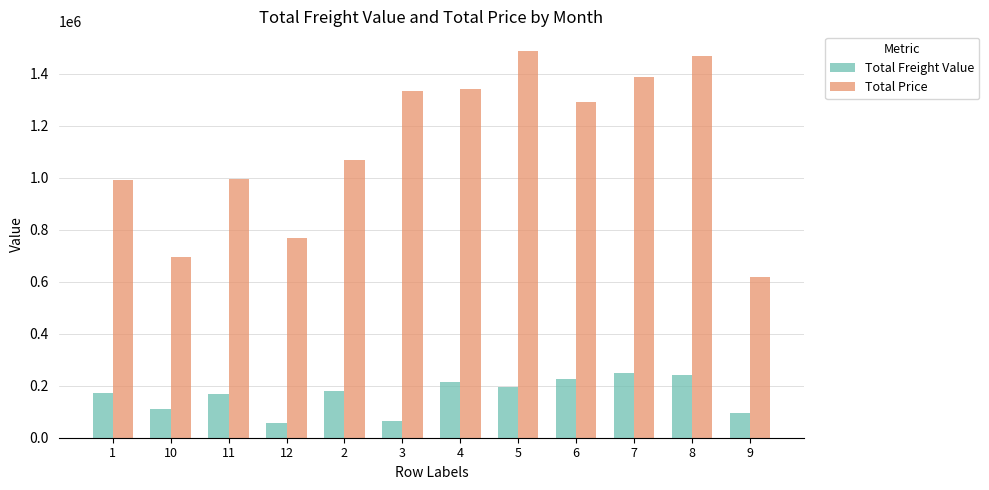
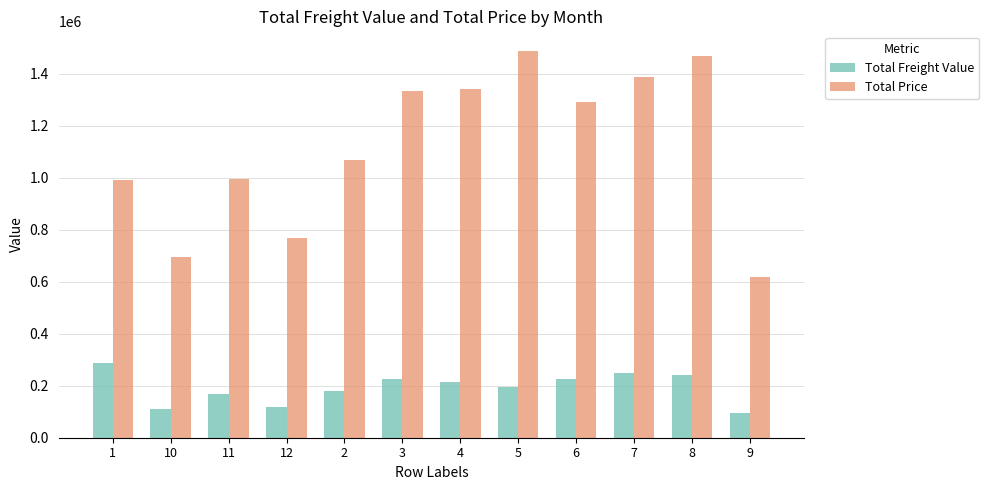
  {
    "Total Freight Value": {
-     "1": 170000,
+     "1": 290000,
      "10": 110000,
      "11": 170000,
-     "12": 60000,
+     "12": 120000,
      "2": 180000,
-     "3": 60000,
+     "3": 230000,
      "4": 210000,
      "5": 190000,
      "6": 230000,
      "7": 250000,
      "8": 240000,
      "9": 90000
    },
    "Total Price": {
      "1": 990000,
      "10": 690000,
      "11": 1000000,
      "12": 770000,
      "2": 1070000,
      "3": 1330000,
      "4": 1340000,
      "5": 1490000,
      "6": 1290000,
      "7": 1390000,
      "8": 1470000,
      "9": 620000
    }
  }
